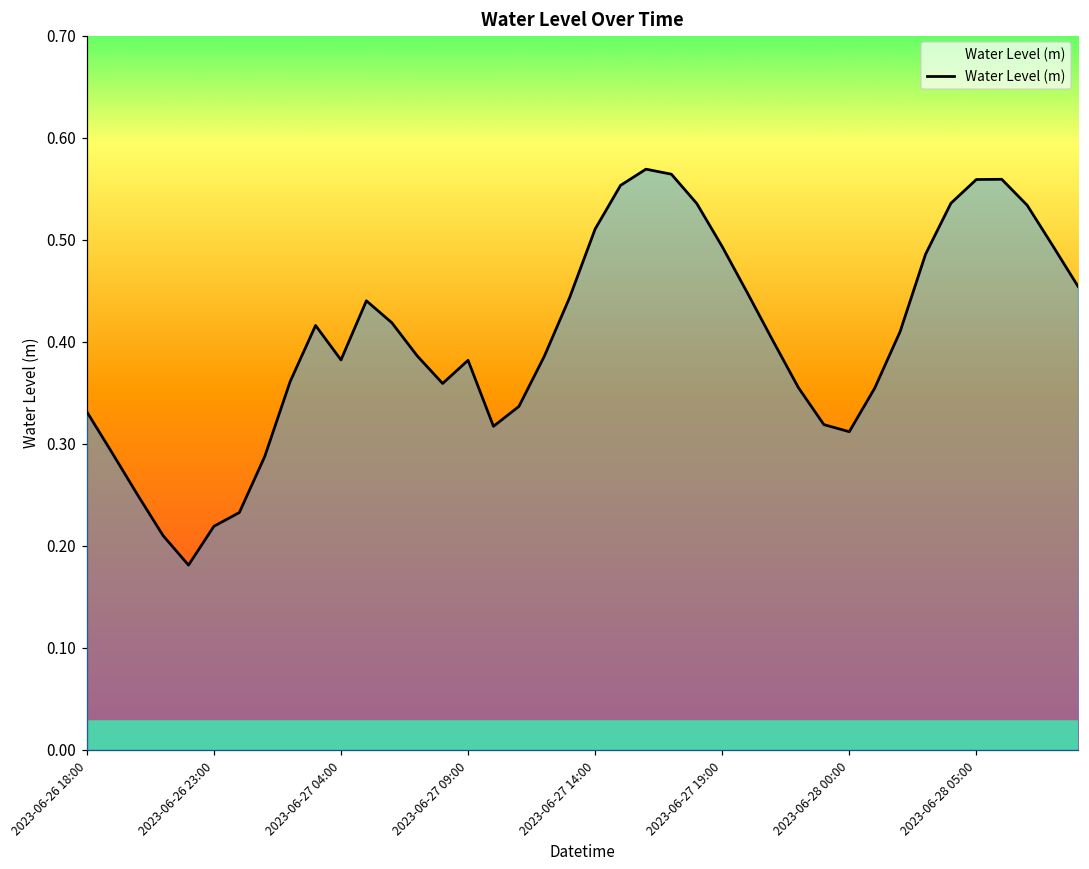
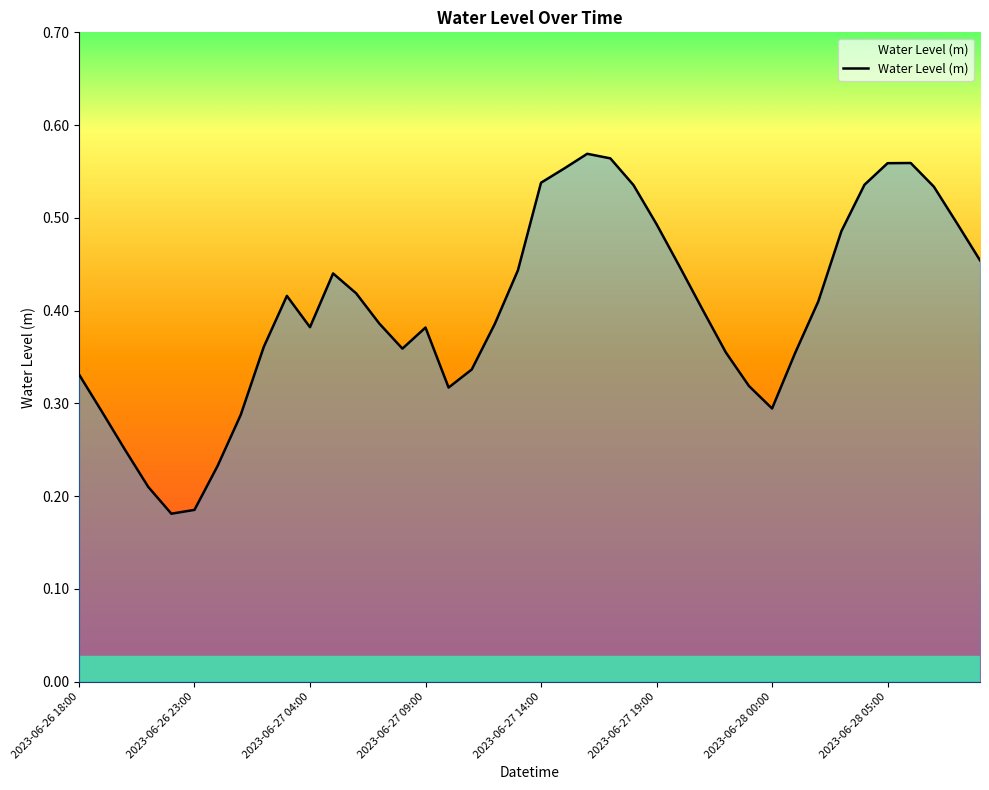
  {
    "2023-06-26 18:00": 0.33,
-   "2023-06-26 23:00": 0.22,
+   "2023-06-26 23:00": 0.19,
    "2023-06-27 04:00": 0.38,
    "2023-06-27 09:00": 0.38,
-   "2023-06-27 14:00": 0.51,
+   "2023-06-27 14:00": 0.54,
    "2023-06-27 19:00": 0.49,
-   "2023-06-28 00:00": 0.31,
+   "2023-06-28 00:00": 0.29,
    "2023-06-28 05:00": 0.56
  }
